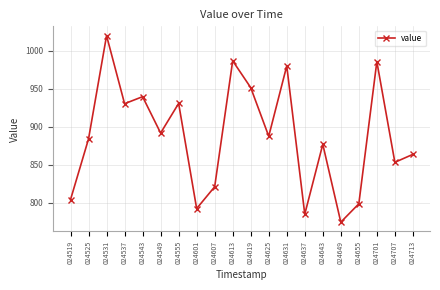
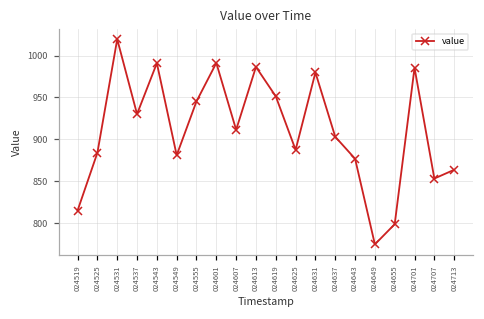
  {
-   "024519": 800,
+   "024519": 810,
    "024525": 880,
    "024531": 1020,
    "024537": 930,
-   "024543": 940,
-   "024549": 890,
-   "024555": 930,
-   "024601": 790,
-   "024607": 820,
+   "024543": 990,
+   "024549": 880,
+   "024555": 950,
+   "024601": 990,
+   "024607": 910,
    "024613": 990,
    "024619": 950,
    "024625": 890,
    "024631": 980,
-   "024637": 790,
+   "024637": 900,
    "024643": 880,
    "024649": 770,
    "024655": 800,
    "024701": 990,
    "024707": 850,
    "024713": 860
  }
